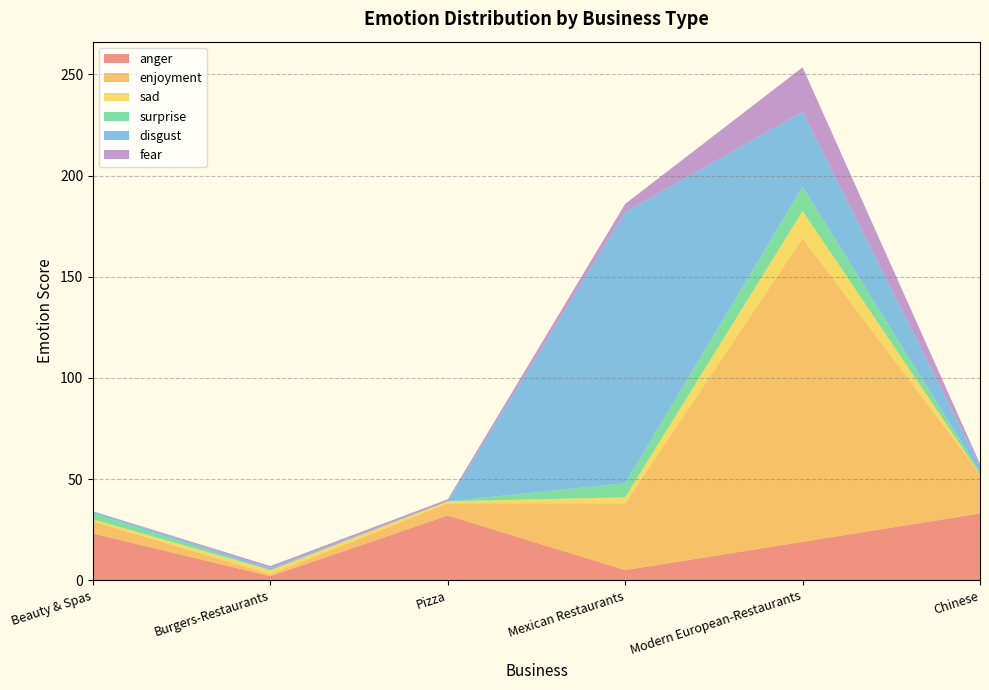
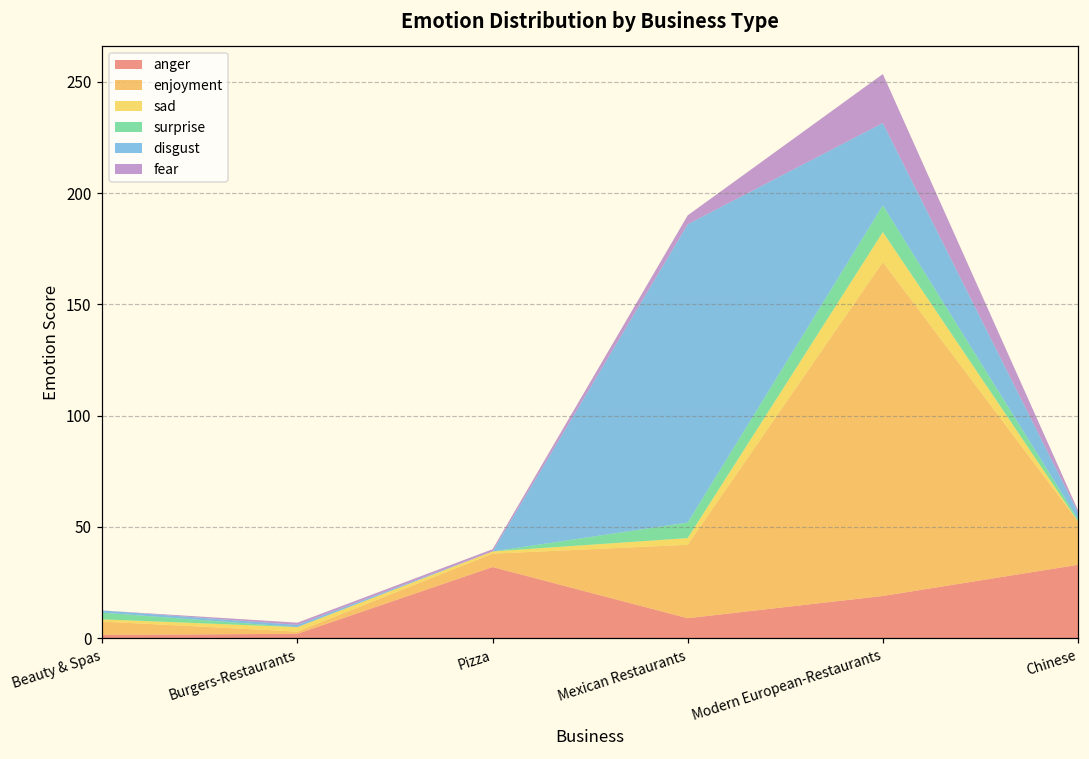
  {
    "anger": {
-     "Beauty & Spas": 23,
+     "Beauty & Spas": 2,
      "Pizza": 32,
-     "Mexican Restaurants": 5,
+     "Mexican Restaurants": 9,
      "Modern European-Restaurants": 19,
      "Chinese": 33
    },
    "surprise": {
      "Mexican Restaurants": 7,
      "Modern European-Restaurants": 12
    },
    "disgust": {
      "Mexican Restaurants": 134,
      "Modern European-Restaurants": 37
    },
    "fear": {
      "Mexican Restaurants": 4,
      "Modern European-Restaurants": 22
    }
  }
